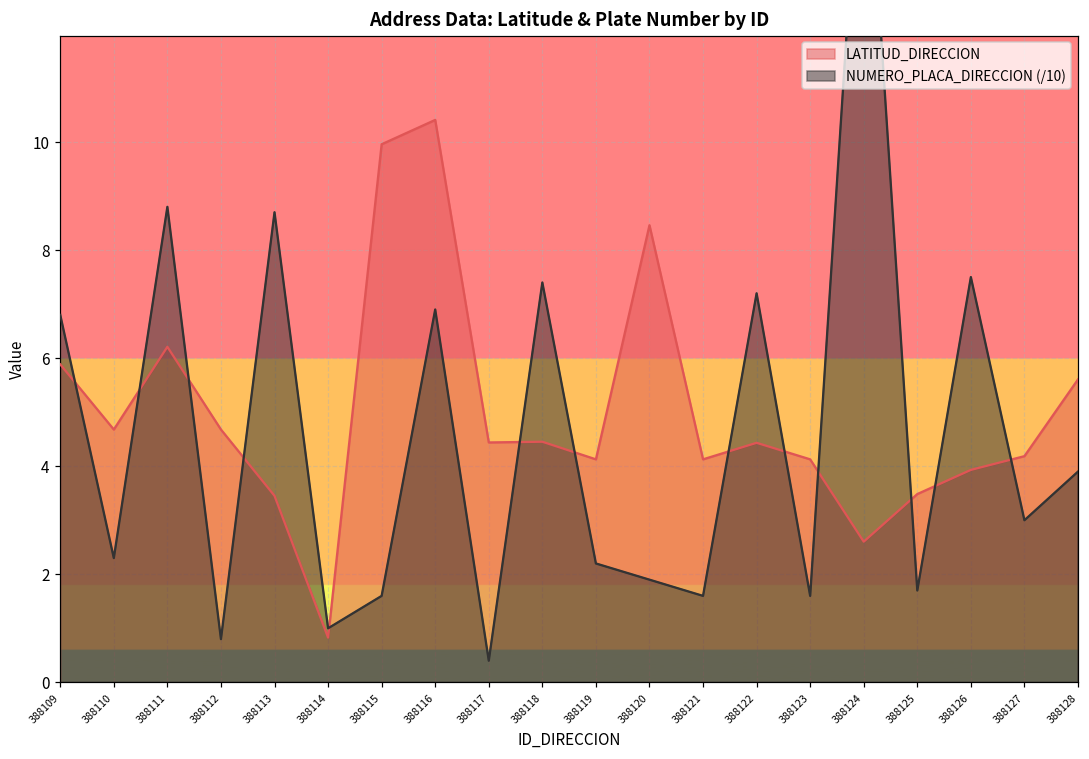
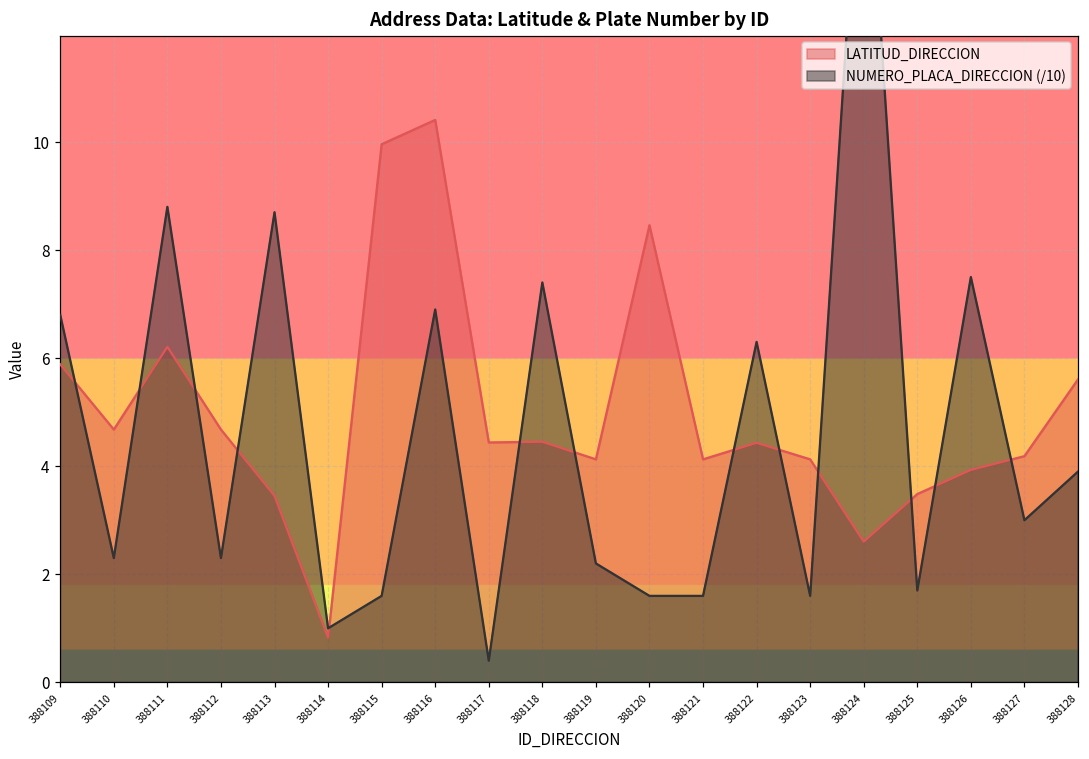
  {
    "LATITUD_DIRECCION": {
      "388109": 5.9,
      "388110": 4.7,
      "388111": 6.2,
      "388112": 4.7,
      "388113": 3.5,
      "388114": 0.8,
      "388115": 10.0,
      "388116": 10.4,
      "388117": 4.4,
      "388118": 4.5,
      "388119": 4.1,
      "388120": 8.5,
      "388121": 4.1,
      "388122": 4.4,
      "388123": 4.1,
      "388124": 2.6,
      "388125": 3.5,
      "388126": 3.9,
      "388127": 4.2,
      "388128": 5.6
    },
    "NUMERO_PLACA_DIRECCION (/10)": {
      "388109": 6.8,
      "388110": 2.3,
      "388111": 8.8,
-     "388112": 0.8,
+     "388112": 2.3,
      "388113": 8.7,
      "388114": 1.0,
      "388115": 1.6,
      "388116": 6.9,
      "388117": 0.4,
      "388118": 7.4,
      "388119": 2.2,
-     "388120": 1.9,
+     "388120": 1.6,
      "388121": 1.6,
-     "388122": 7.2,
+     "388122": 6.3,
      "388123": 1.6,
      "388125": 1.7,
      "388126": 7.5,
      "388127": 3.0,
      "388128": 3.9
    }
  }
